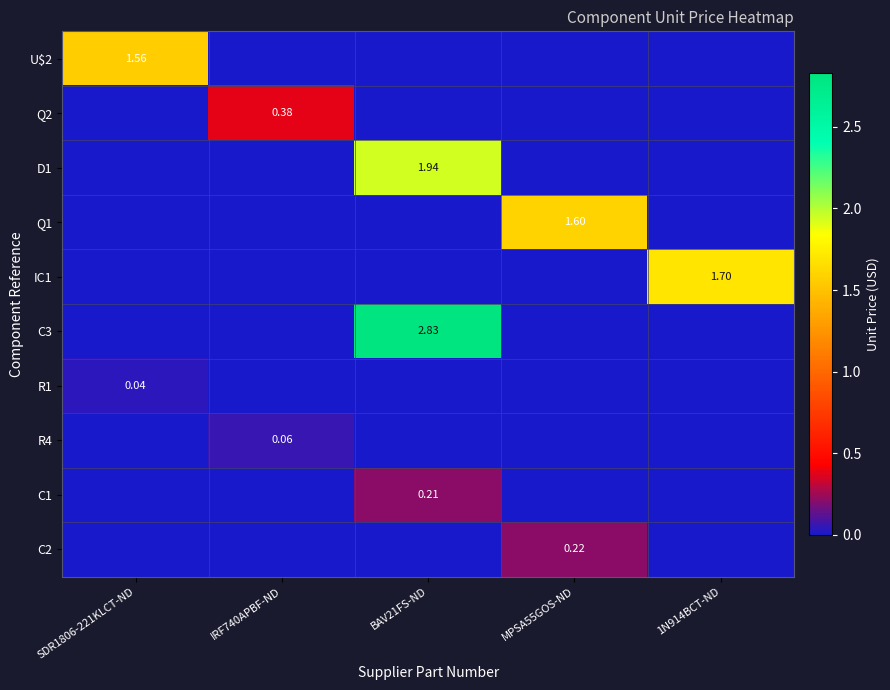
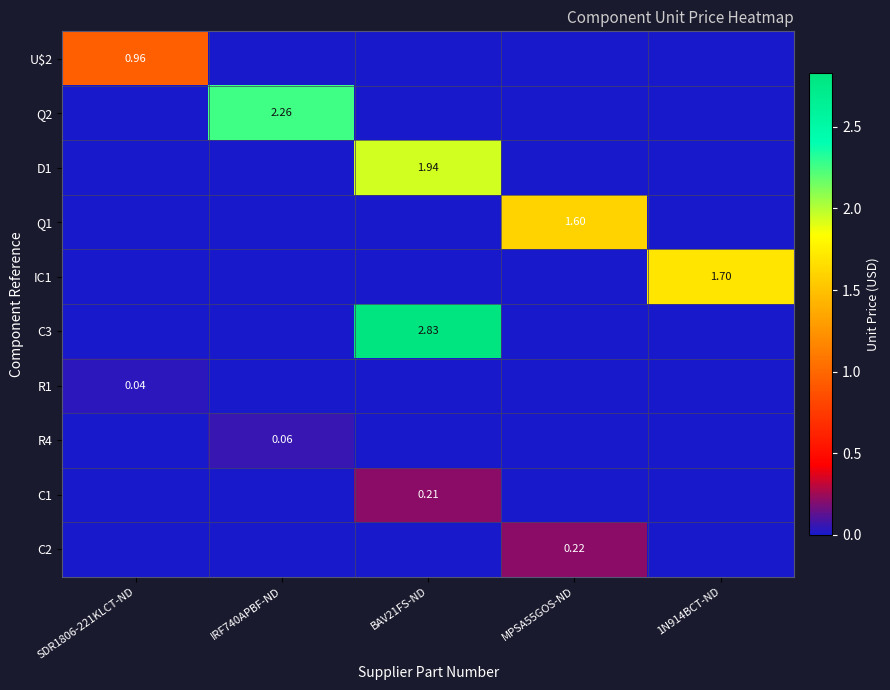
  {
    "U$2": {
-     "SDR1806-221KLCT-ND": 1.56
+     "SDR1806-221KLCT-ND": 0.96
    },
    "Q2": {
-     "IRF740APBF-ND": 0.38
+     "IRF740APBF-ND": 2.26
    },
    "D1": {
      "BAV21FS-ND": 1.94
    },
    "Q1": {
      "MPSA55GOS-ND": 1.60
    },
    "IC1": {
      "1N914BCT-ND": 1.70
    },
    "C3": {
      "BAV21FS-ND": 2.83
    },
    "R1": {
      "SDR1806-221KLCT-ND": 0.04
    },
    "R4": {
      "IRF740APBF-ND": 0.06
    },
    "C1": {
      "BAV21FS-ND": 0.21
    },
    "C2": {
      "MPSA55GOS-ND": 0.22
    }
  }
